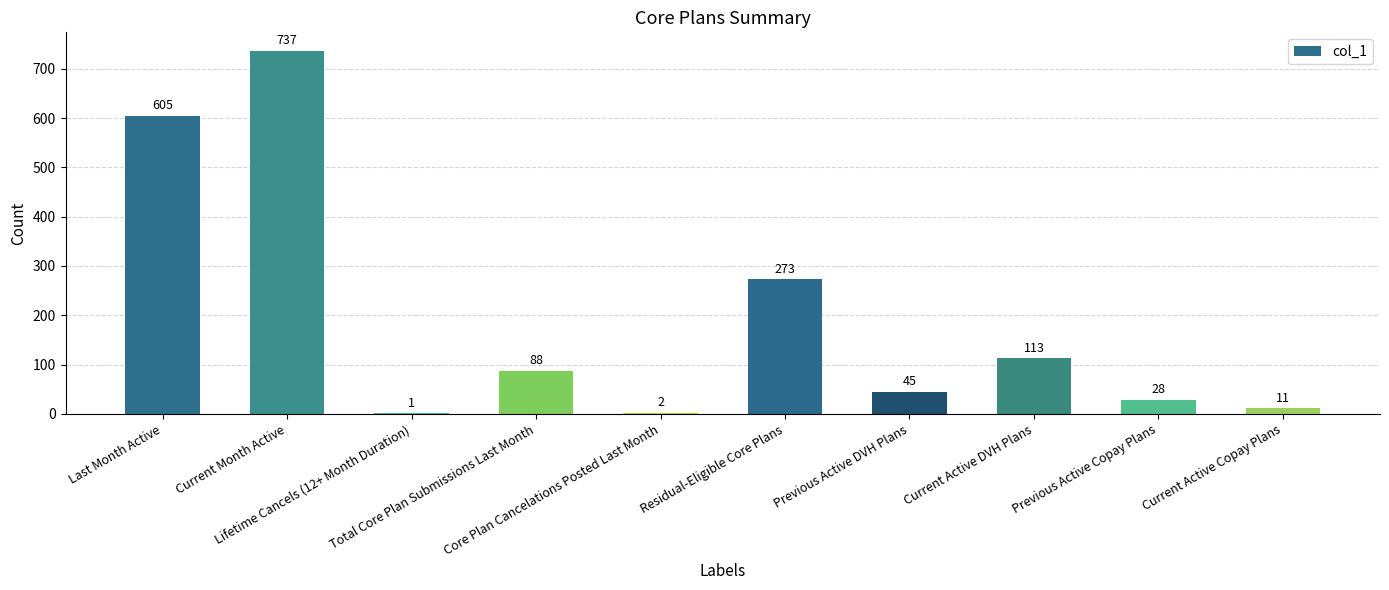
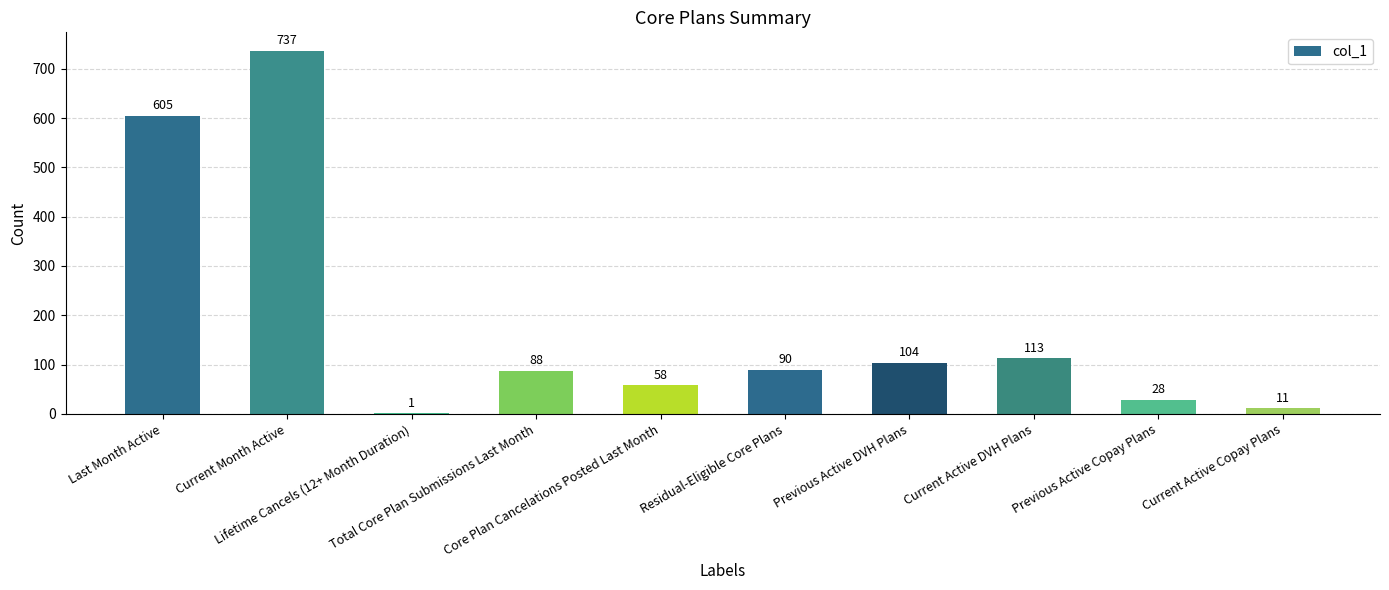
  {
    "Last Month Active": 605,
    "Current Month Active": 737,
    "Lifetime Cancels (12+ Month Duration)": 1,
    "Total Core Plan Submissions Last Month": 88,
-   "Core Plan Cancelations Posted Last Month": 2,
-   "Residual-Eligible Core Plans": 273,
-   "Previous Active DVH Plans": 45,
+   "Core Plan Cancelations Posted Last Month": 58,
+   "Residual-Eligible Core Plans": 90,
+   "Previous Active DVH Plans": 104,
    "Current Active DVH Plans": 113,
    "Previous Active Copay Plans": 28,
    "Current Active Copay Plans": 11
  }
